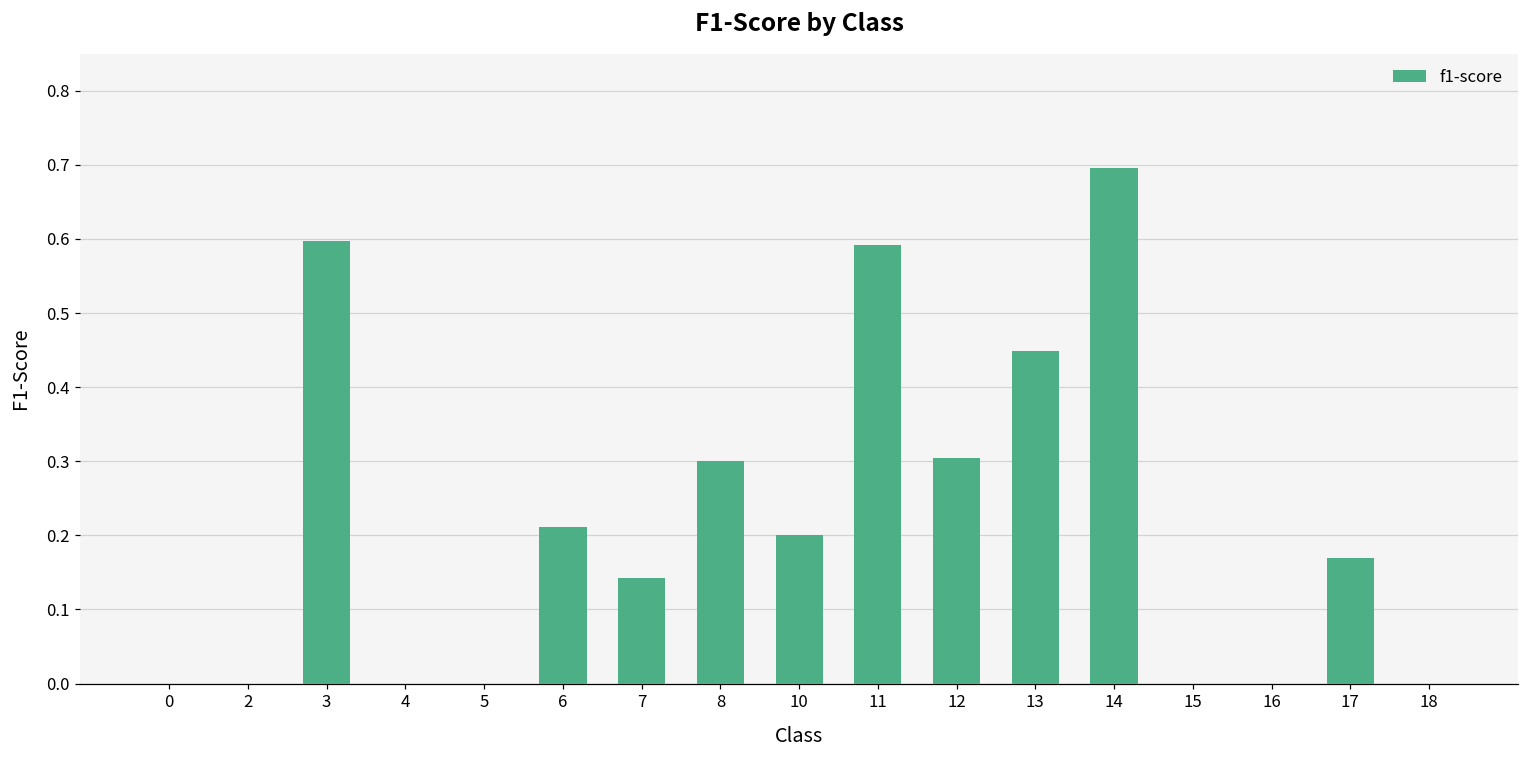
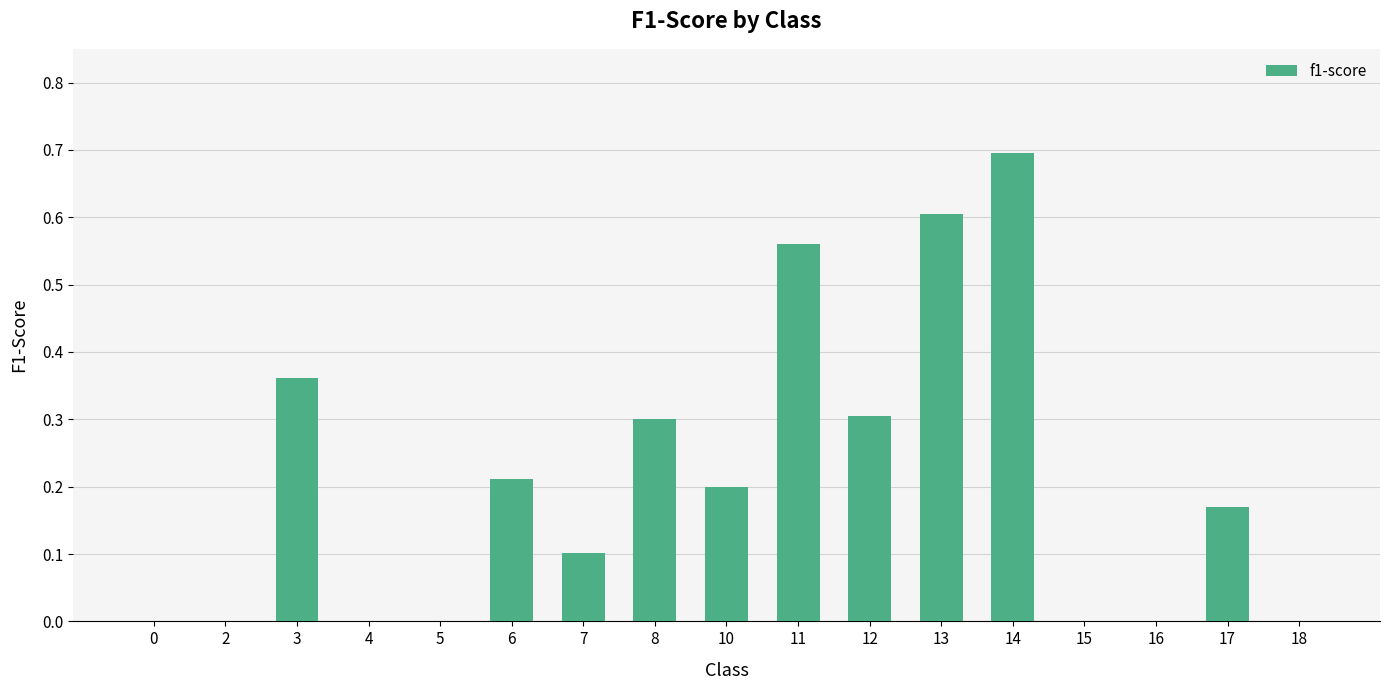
  {
    "0": 0.00,
    "2": 0.00,
-   "3": 0.60,
+   "3": 0.36,
    "4": 0.00,
    "5": 0.00,
    "6": 0.21,
-   "7": 0.14,
+   "7": 0.10,
    "8": 0.30,
    "10": 0.20,
-   "11": 0.59,
+   "11": 0.56,
    "12": 0.30,
-   "13": 0.45,
+   "13": 0.60,
    "14": 0.70,
    "15": 0.00,
    "16": 0.00,
    "17": 0.17,
    "18": 0.00
  }
